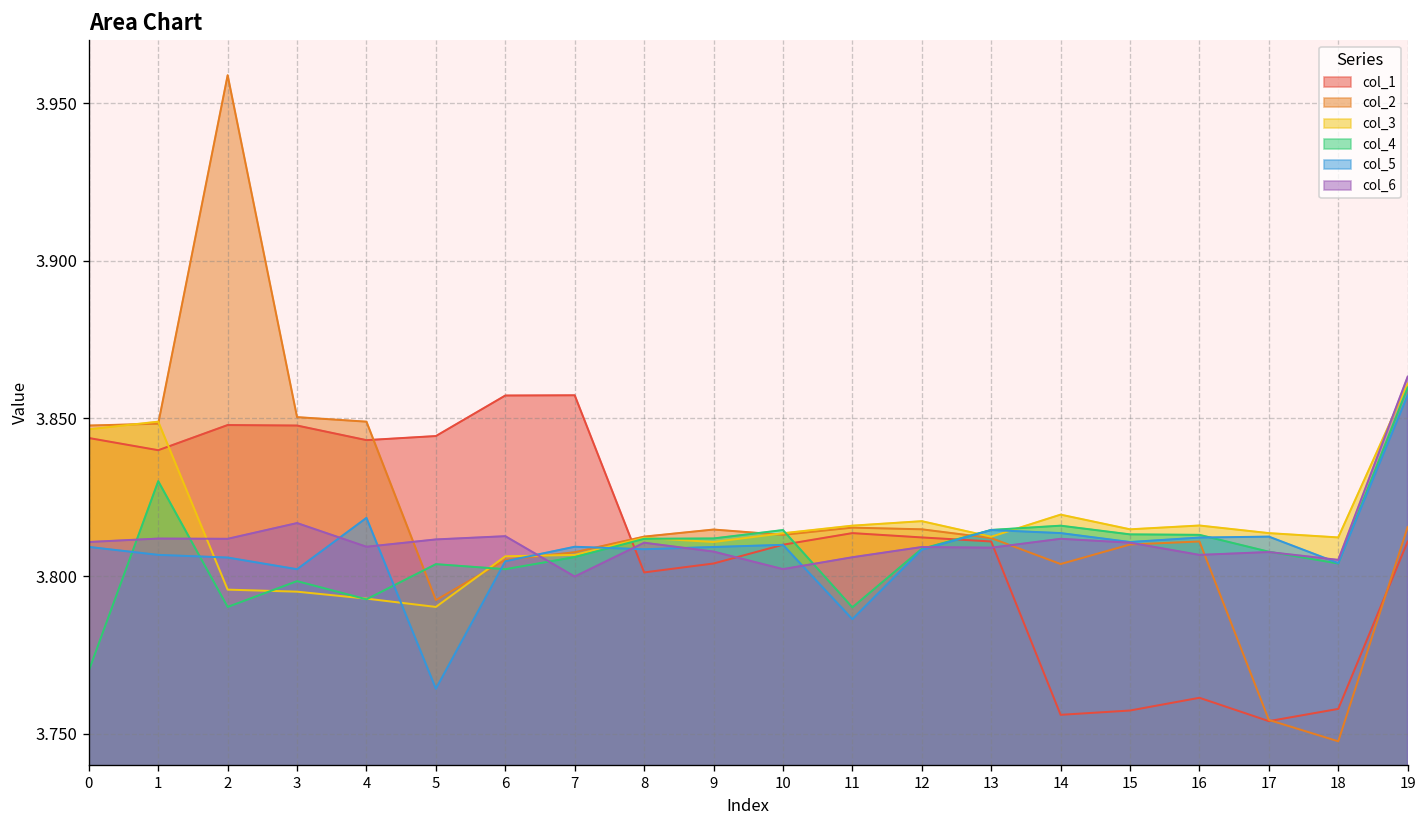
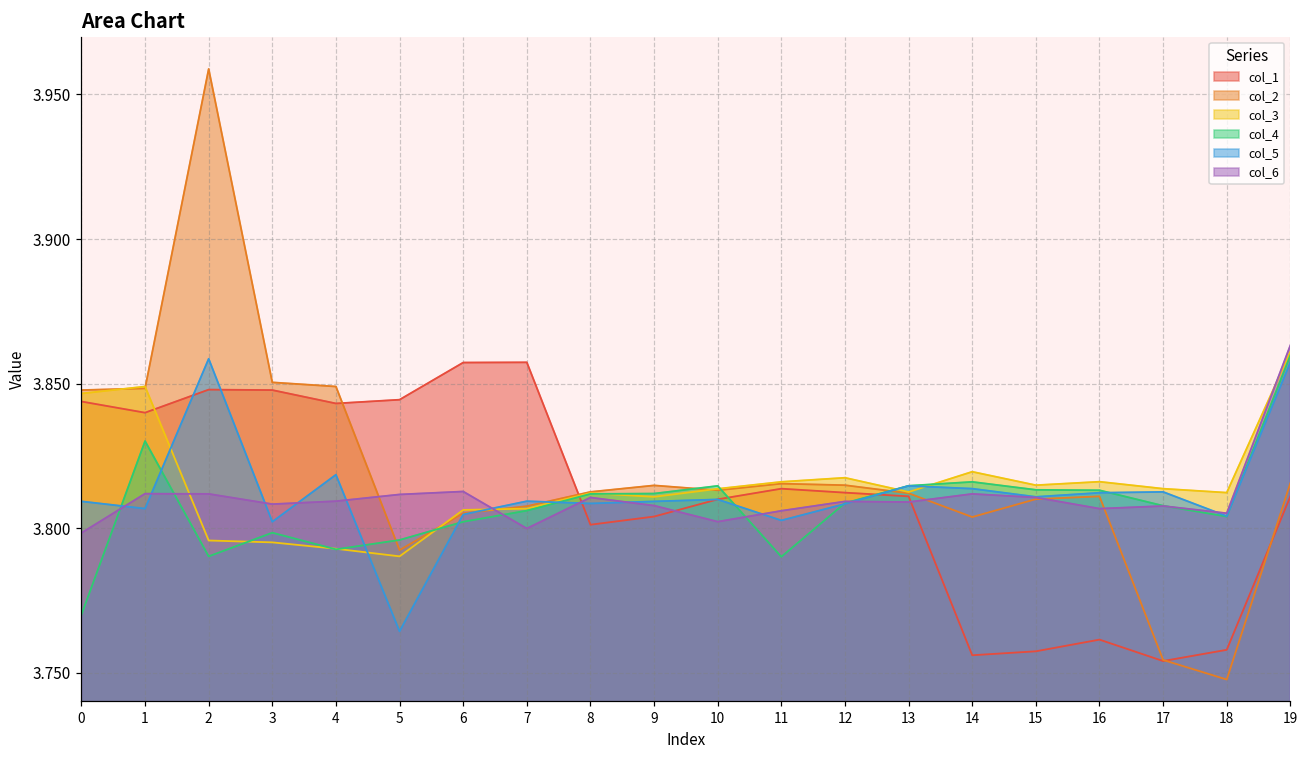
  {
    "col_4": {
      "0": 3.770,
      "1": 3.830,
      "2": 3.790,
      "3": 3.798,
-     "5": 3.804,
+     "5": 3.796,
      "6": 3.802,
      "9": 3.812,
      "10": 3.815,
      "11": 3.790,
      "14": 3.816,
      "15": 3.813,
      "19": 3.860
    },
    "col_5": {
      "0": 3.809,
      "1": 3.807,
-     "2": 3.806,
+     "2": 3.859,
      "3": 3.802,
      "4": 3.818,
      "5": 3.764,
      "7": 3.809,
      "8": 3.809,
      "9": 3.809,
-     "11": 3.786,
+     "11": 3.803,
      "14": 3.814,
      "17": 3.813,
      "19": 3.857
    },
    "col_6": {
-     "0": 3.811,
+     "0": 3.798,
      "1": 3.812,
      "2": 3.812,
-     "3": 3.817,
+     "3": 3.808,
      "4": 3.809,
      "5": 3.812,
      "6": 3.813,
      "7": 3.800,
      "8": 3.811,
      "9": 3.808,
      "10": 3.802,
      "11": 3.806,
      "13": 3.809,
      "14": 3.812,
      "16": 3.807,
      "18": 3.805,
      "19": 3.863
    }
  }
